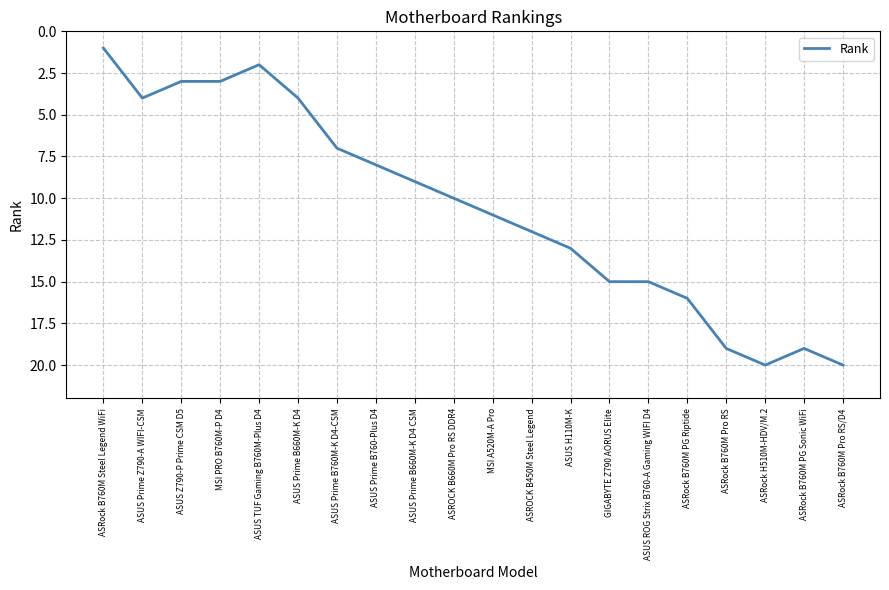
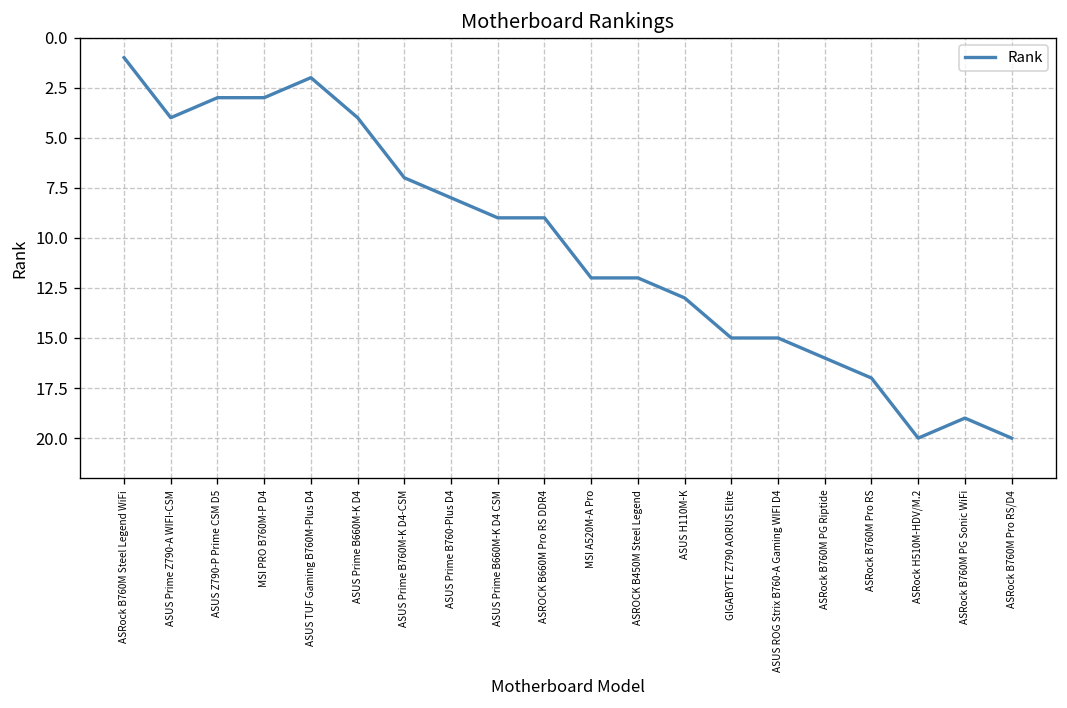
  {
    "ASRock B760M Steel Legend WiFi": 1,
    "ASUS Prime Z790-A WIFI-CSM": 4,
    "ASUS Z790-P Prime CSM D5": 3,
    "MSI PRO B760M-P D4": 3,
    "ASUS TUF Gaming B760M-Plus D4": 2,
    "ASUS Prime B660M-K D4": 4,
    "ASUS Prime B760M-K D4-CSM": 7,
    "ASUS Prime B760-Plus D4": 8,
    "ASUS Prime B660M-K D4 CSM": 9,
-   "ASROCK B660M Pro RS DDR4": 10,
-   "MSI A520M-A Pro": 11,
+   "ASROCK B660M Pro RS DDR4": 9,
+   "MSI A520M-A Pro": 12,
    "ASROCK B450M Steel Legend": 12,
    "ASUS H110M-K": 13,
    "GIGABYTE Z790 AORUS Elite": 15,
    "ASUS ROG Strix B760-A Gaming WIFI D4": 15,
    "ASRock B760M PG Riptide": 16,
-   "ASRock B760M Pro RS": 19,
+   "ASRock B760M Pro RS": 17,
    "ASRock H510M-HDV/M.2": 20,
    "ASRock B760M PG Sonic WiFi": 19,
    "ASRock B760M Pro RS/D4": 20
  }
